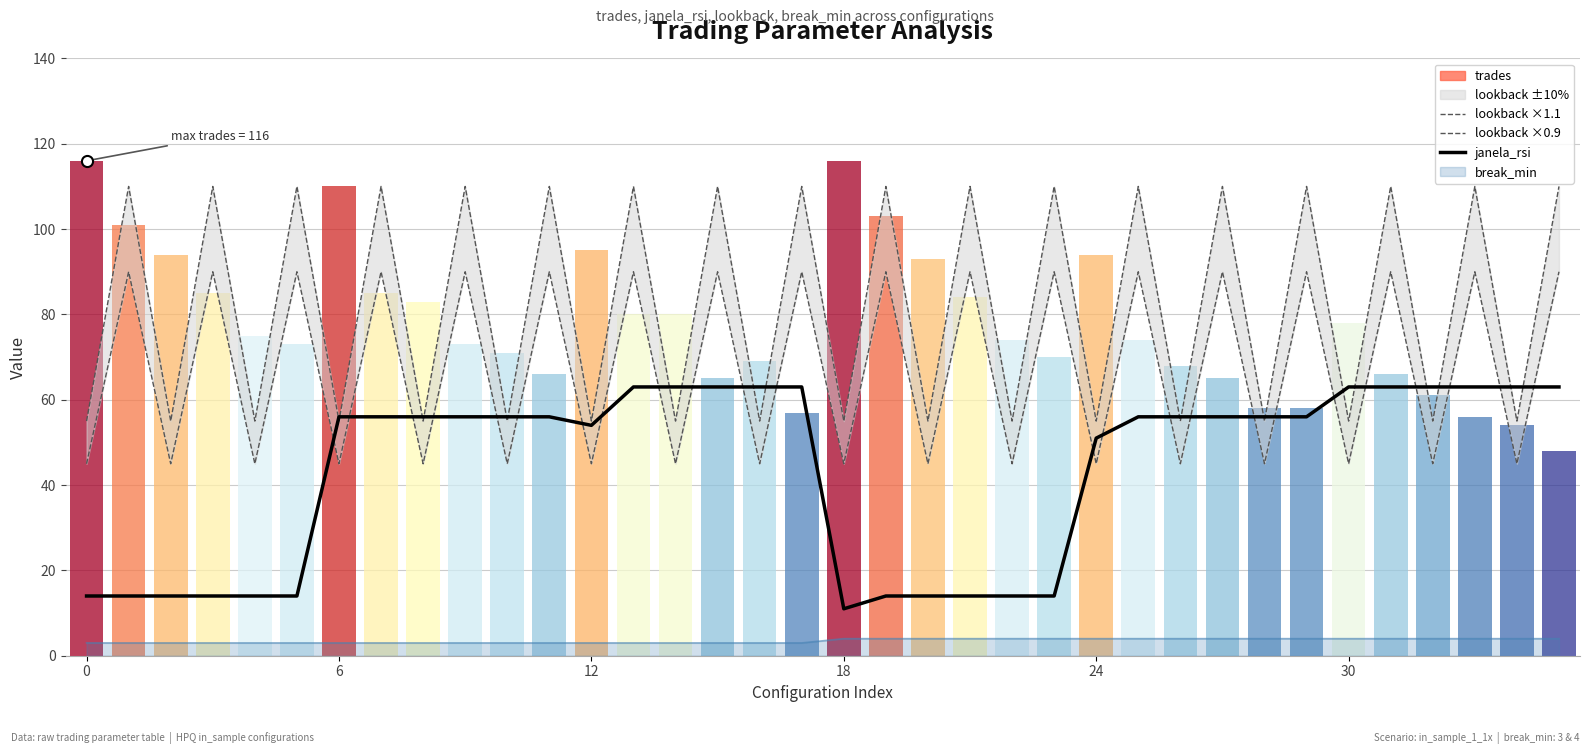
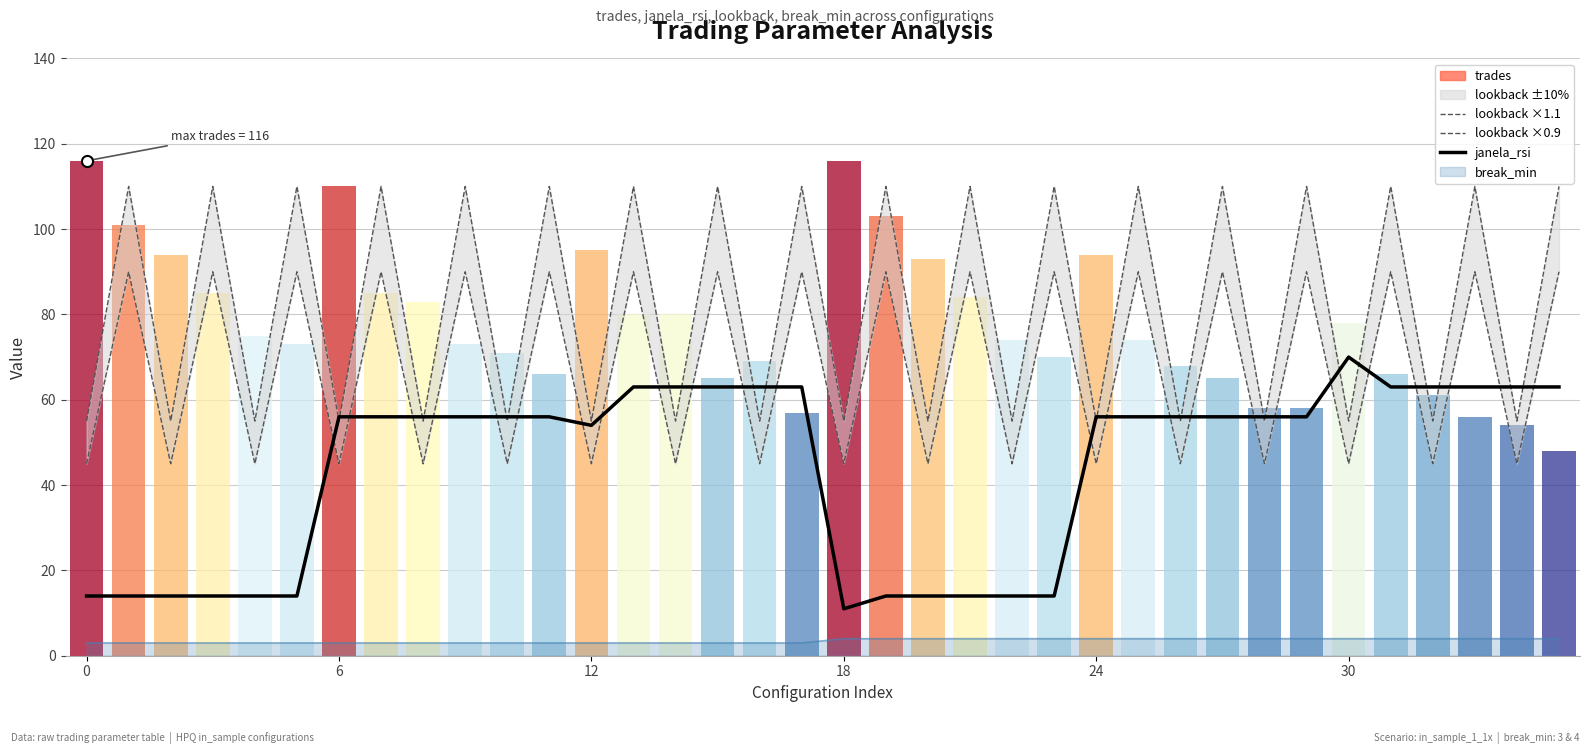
  {
    "lookback ×0.9": {
      "0": 45,
      "6": 45,
      "12": 45,
      "18": 45,
      "24": 45,
      "30": 45
    },
    "janela_rsi": {
      "0": 14,
      "6": 56,
      "12": 54,
      "18": 11,
-     "24": 51,
-     "30": 63
+     "24": 56,
+     "30": 70
    }
  }
